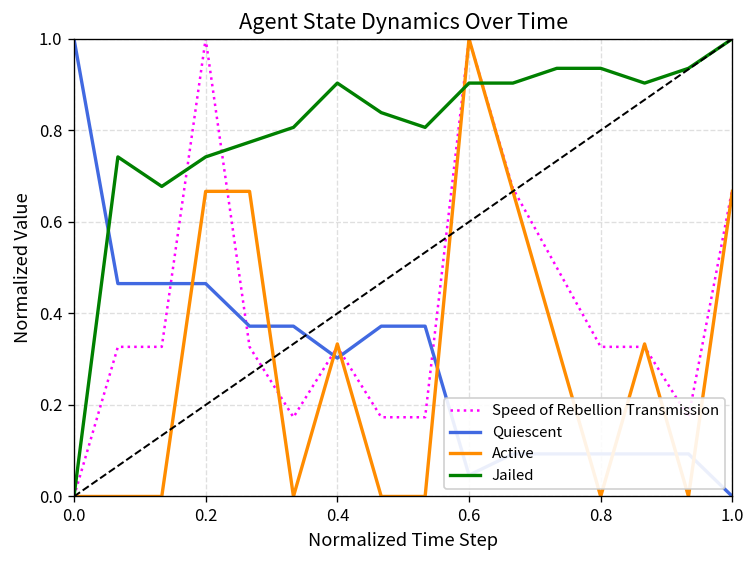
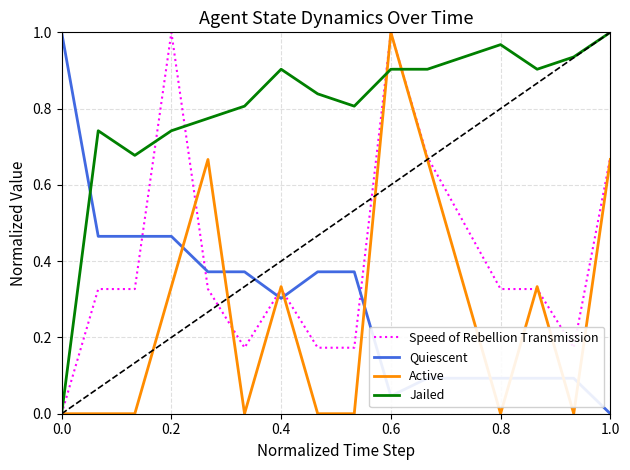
  {
    "Speed of Rebellion Transmission": {
      "0.2": 1.00,
      "0.8": 0.33
    },
    "Quiescent": {
      "0.0": 1.00,
      "0.2": 0.47,
      "0.4": 0.30,
      "1.0": 0.00
    },
    "Active": {
-     "0.2": 0.67,
+     "0.2": 0.33,
      "0.8": 0.00
    },
    "Jailed": {
      "0.2": 0.74,
      "0.4": 0.90,
      "0.6": 0.90,
-     "0.8": 0.94
+     "0.8": 0.97
    }
  }
